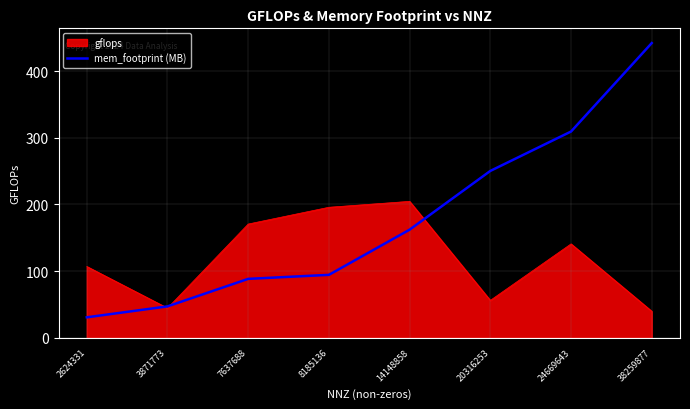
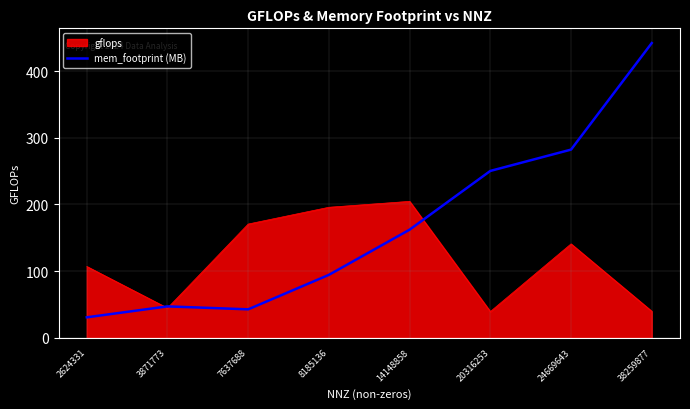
  {
    "gflops": {
      "2624331": 110,
      "7637688": 170,
      "8185136": 200,
      "14148858": 200,
-     "20316253": 60,
+     "20316253": 40,
      "24669643": 140,
      "38259877": 40
    },
    "mem_footprint (MB)": {
      "2624331": 30,
-     "7637688": 90,
+     "7637688": 40,
      "8185136": 90,
      "14148858": 160,
      "20316253": 250,
-     "24669643": 310,
+     "24669643": 280,
      "38259877": 440
    }
  }
